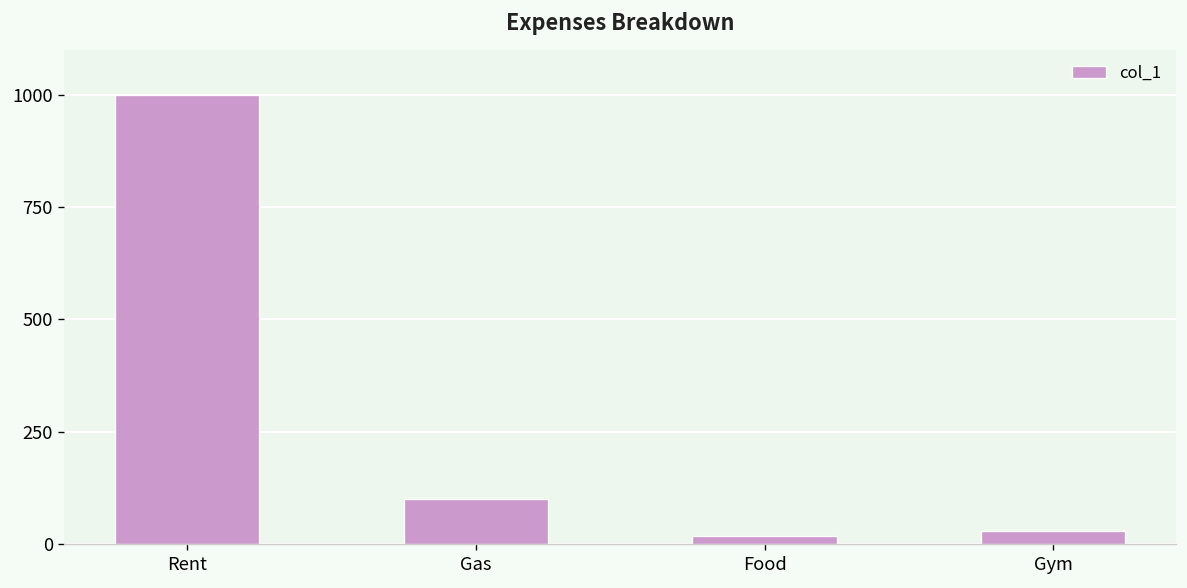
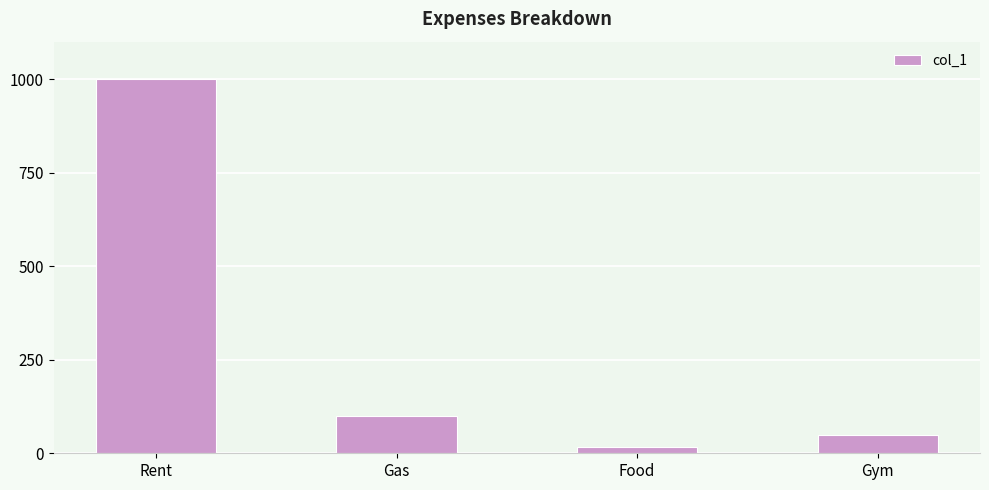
  {
    "Rent": 1000,
    "Gas": 100,
    "Food": 20,
-   "Gym": 30
+   "Gym": 50
  }
